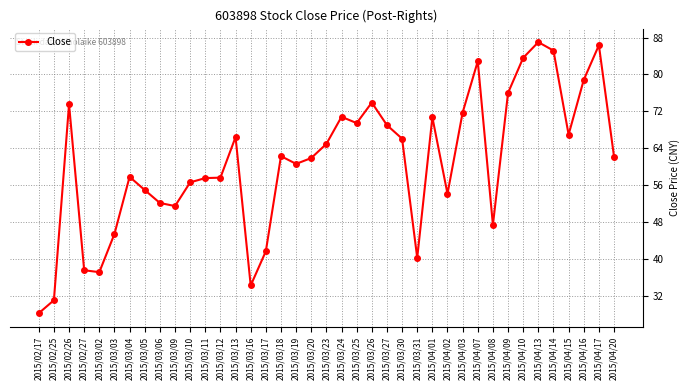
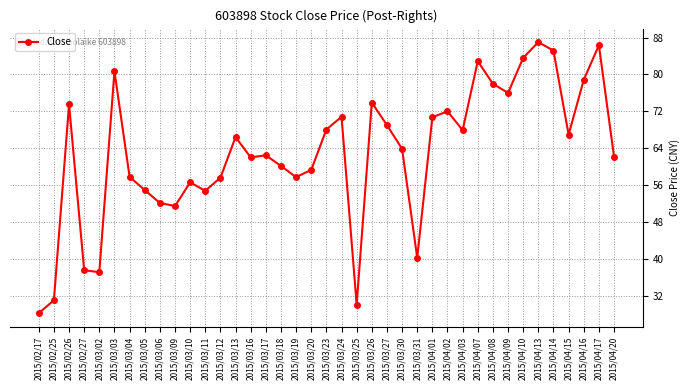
  {
    "2015/02/17": 28,
    "2015/02/25": 31,
    "2015/02/26": 74,
    "2015/02/27": 38,
    "2015/03/02": 37,
-   "2015/03/03": 45,
+   "2015/03/03": 81,
    "2015/03/04": 58,
    "2015/03/05": 55,
    "2015/03/06": 52,
    "2015/03/09": 51,
    "2015/03/10": 57,
-   "2015/03/11": 58,
+   "2015/03/11": 55,
    "2015/03/12": 58,
    "2015/03/13": 66,
-   "2015/03/16": 34,
-   "2015/03/17": 42,
-   "2015/03/18": 62,
-   "2015/03/19": 61,
-   "2015/03/20": 62,
-   "2015/03/23": 65,
+   "2015/03/16": 62,
+   "2015/03/17": 62,
+   "2015/03/18": 60,
+   "2015/03/19": 58,
+   "2015/03/20": 59,
+   "2015/03/23": 68,
    "2015/03/24": 71,
-   "2015/03/25": 69,
+   "2015/03/25": 30,
    "2015/03/26": 74,
    "2015/03/27": 69,
-   "2015/03/30": 66,
+   "2015/03/30": 64,
    "2015/03/31": 40,
    "2015/04/01": 71,
-   "2015/04/02": 54,
-   "2015/04/03": 72,
+   "2015/04/02": 72,
+   "2015/04/03": 68,
    "2015/04/07": 83,
-   "2015/04/08": 47,
+   "2015/04/08": 78,
    "2015/04/09": 76,
    "2015/04/10": 84,
    "2015/04/13": 87,
    "2015/04/14": 85,
    "2015/04/15": 67,
    "2015/04/16": 79,
    "2015/04/17": 86,
    "2015/04/20": 62
  }
